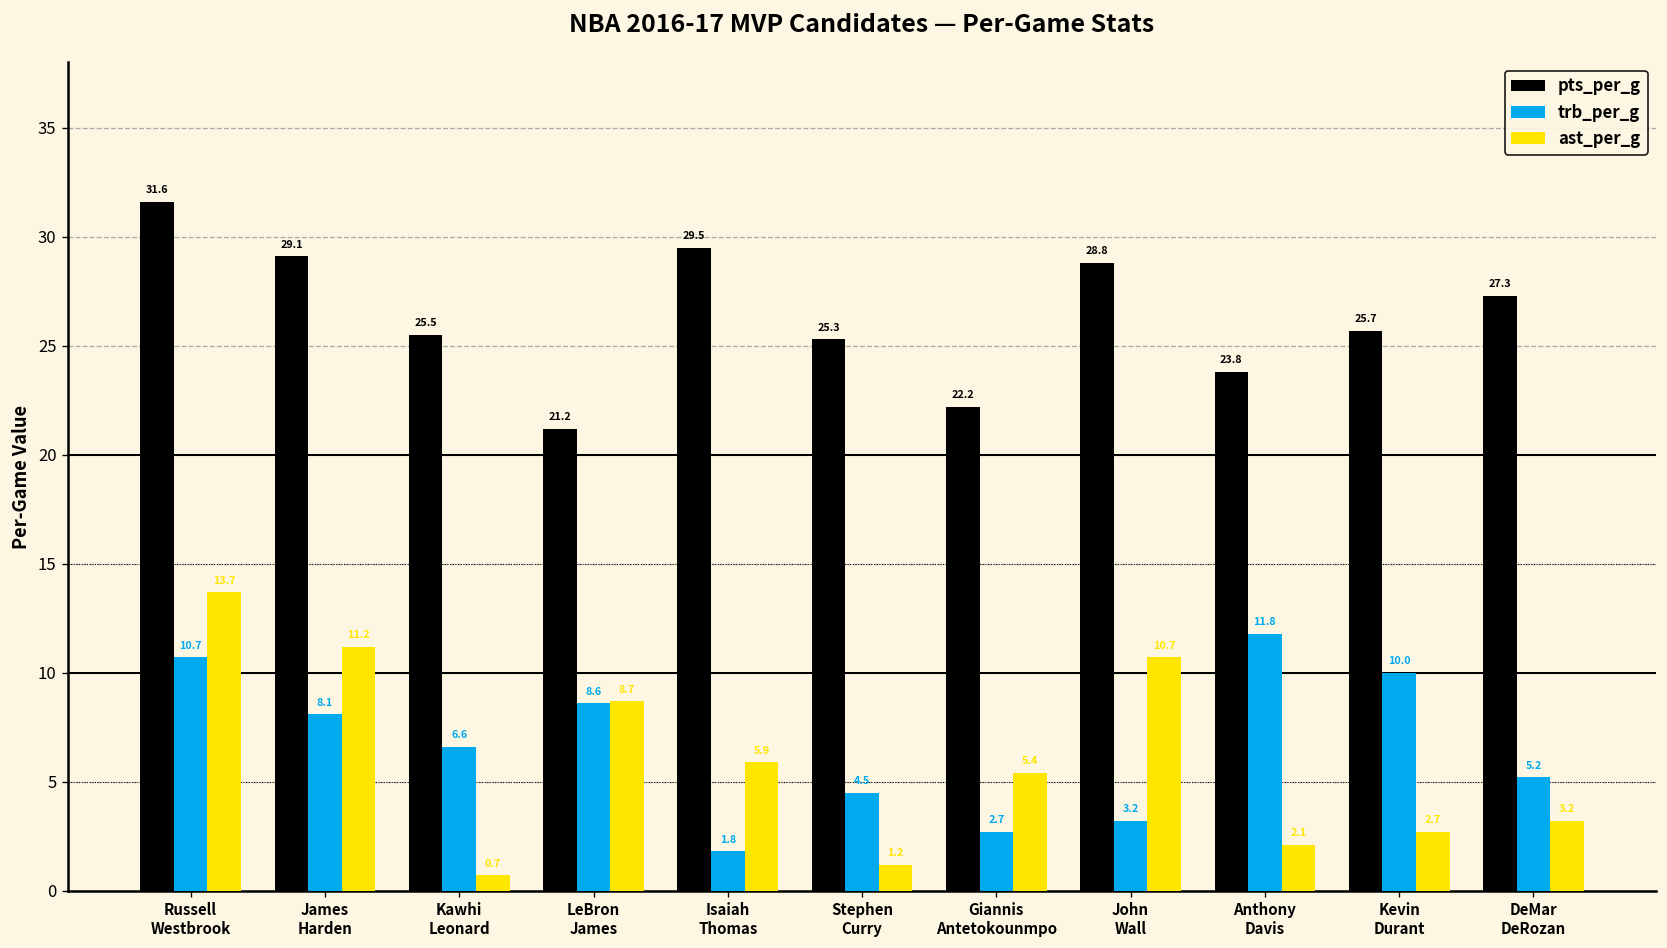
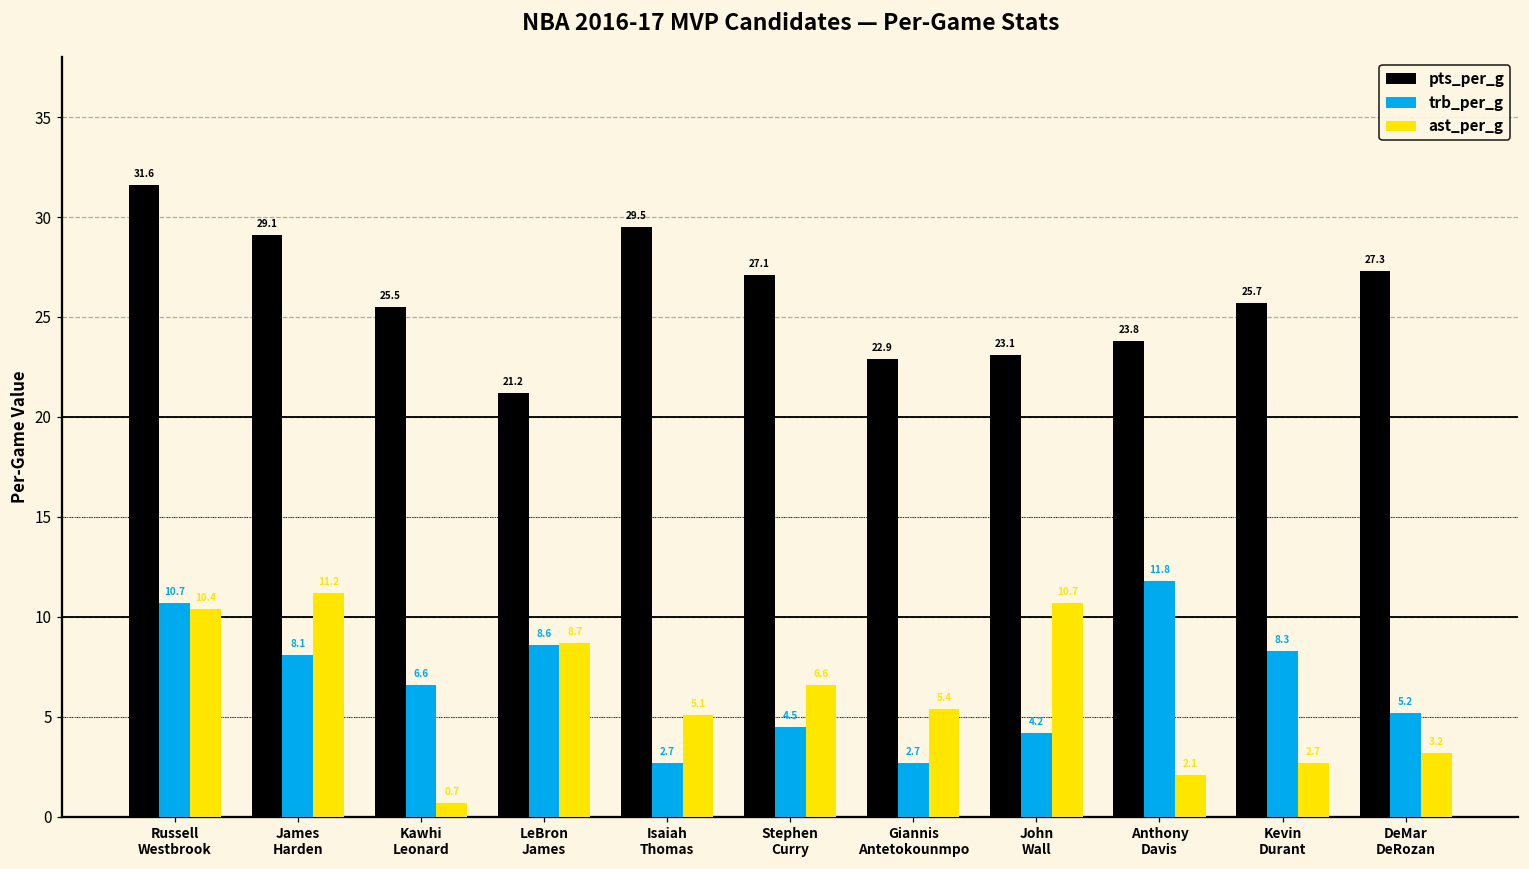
  {
    "pts_per_g": {
      "Russell Westbrook": 31.6,
      "James Harden": 29.1,
      "Kawhi Leonard": 25.5,
      "LeBron James": 21.2,
      "Isaiah Thomas": 29.5,
-     "Stephen Curry": 25.3,
-     "Giannis Antetokounmpo": 22.2,
-     "John Wall": 28.8,
+     "Stephen Curry": 27.1,
+     "Giannis Antetokounmpo": 22.9,
+     "John Wall": 23.1,
      "Anthony Davis": 23.8,
      "Kevin Durant": 25.7,
      "DeMar DeRozan": 27.3
    },
    "trb_per_g": {
      "Russell Westbrook": 10.7,
      "James Harden": 8.1,
      "Kawhi Leonard": 6.6,
      "LeBron James": 8.6,
-     "Isaiah Thomas": 1.8,
+     "Isaiah Thomas": 2.7,
      "Stephen Curry": 4.5,
      "Giannis Antetokounmpo": 2.7,
-     "John Wall": 3.2,
+     "John Wall": 4.2,
      "Anthony Davis": 11.8,
-     "Kevin Durant": 10.0,
+     "Kevin Durant": 8.3,
      "DeMar DeRozan": 5.2
    },
    "ast_per_g": {
-     "Russell Westbrook": 13.7,
+     "Russell Westbrook": 10.4,
      "James Harden": 11.2,
      "Kawhi Leonard": 0.7,
      "LeBron James": 8.7,
-     "Isaiah Thomas": 5.9,
-     "Stephen Curry": 1.2,
+     "Isaiah Thomas": 5.1,
+     "Stephen Curry": 6.6,
      "Giannis Antetokounmpo": 5.4,
      "John Wall": 10.7,
      "Anthony Davis": 2.1,
      "Kevin Durant": 2.7,
      "DeMar DeRozan": 3.2
    }
  }
